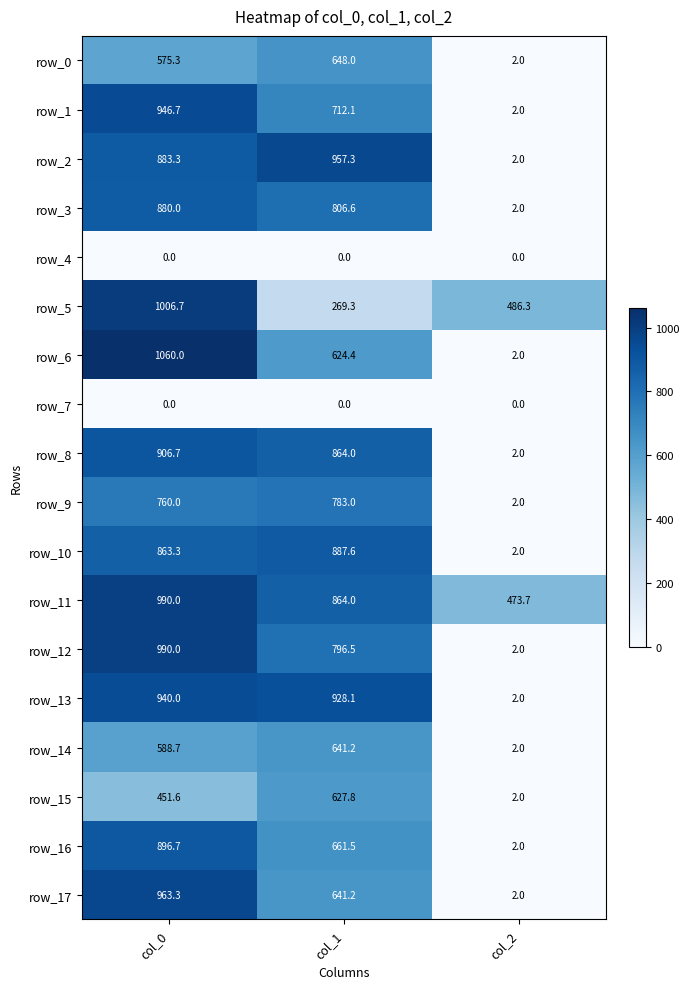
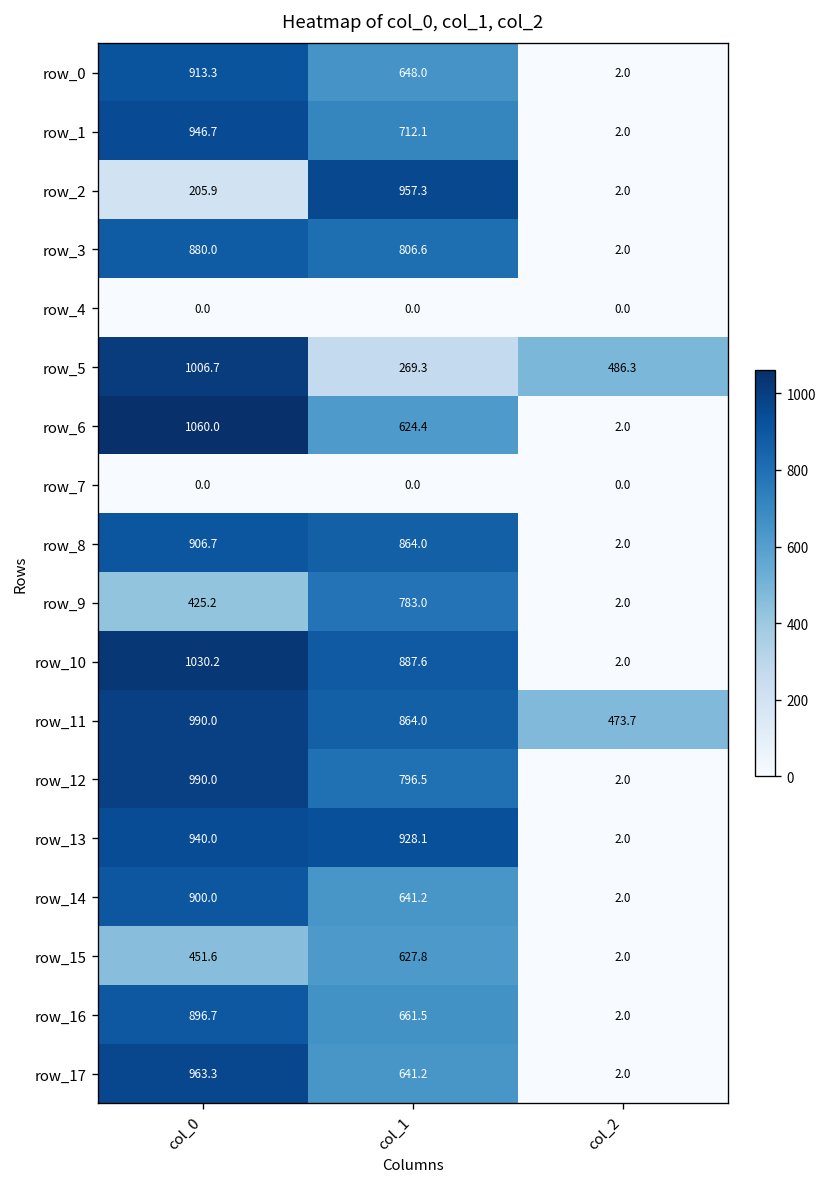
  {
    "row_0": {
-     "col_0": 575.3,
+     "col_0": 913.3,
      "col_1": 648.0,
      "col_2": 2.0
    },
    "row_1": {
      "col_0": 946.7,
      "col_1": 712.1,
      "col_2": 2.0
    },
    "row_2": {
-     "col_0": 883.3,
+     "col_0": 205.9,
      "col_1": 957.3,
      "col_2": 2.0
    },
    "row_3": {
      "col_0": 880.0,
      "col_1": 806.6,
      "col_2": 2.0
    },
    "row_4": {
      "col_0": 0.0,
      "col_1": 0.0,
      "col_2": 0.0
    },
    "row_5": {
      "col_0": 1006.7,
      "col_1": 269.3,
      "col_2": 486.3
    },
    "row_6": {
      "col_0": 1060.0,
      "col_1": 624.4,
      "col_2": 2.0
    },
    "row_7": {
      "col_0": 0.0,
      "col_1": 0.0,
      "col_2": 0.0
    },
    "row_8": {
      "col_0": 906.7,
      "col_1": 864.0,
      "col_2": 2.0
    },
    "row_9": {
-     "col_0": 760.0,
+     "col_0": 425.2,
      "col_1": 783.0,
      "col_2": 2.0
    },
    "row_10": {
-     "col_0": 863.3,
+     "col_0": 1030.2,
      "col_1": 887.6,
      "col_2": 2.0
    },
    "row_11": {
      "col_0": 990.0,
      "col_1": 864.0,
      "col_2": 473.7
    },
    "row_12": {
      "col_0": 990.0,
      "col_1": 796.5,
      "col_2": 2.0
    },
    "row_13": {
      "col_0": 940.0,
      "col_1": 928.1,
      "col_2": 2.0
    },
    "row_14": {
-     "col_0": 588.7,
+     "col_0": 900.0,
      "col_1": 641.2,
      "col_2": 2.0
    },
    "row_15": {
      "col_0": 451.6,
      "col_1": 627.8,
      "col_2": 2.0
    },
    "row_16": {
      "col_0": 896.7,
      "col_1": 661.5,
      "col_2": 2.0
    },
    "row_17": {
      "col_0": 963.3,
      "col_1": 641.2,
      "col_2": 2.0
    }
  }
